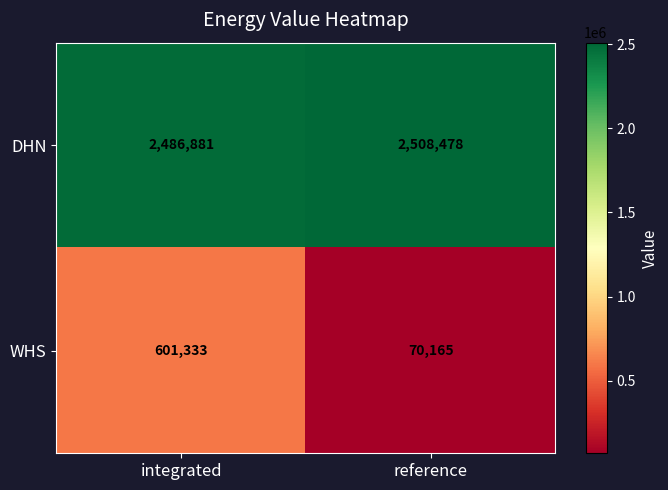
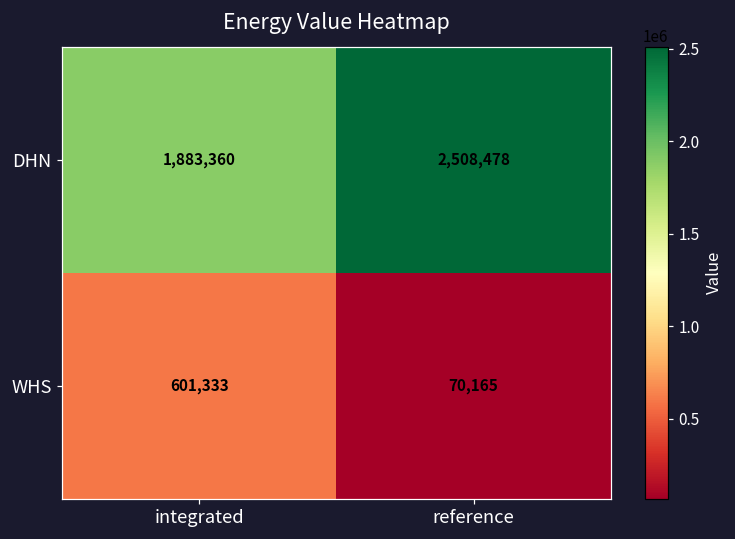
  {
    "DHN": {
-     "integrated": "2,486,881",
+     "integrated": "1,883,360",
      "reference": "2,508,478"
    },
    "WHS": {
      "integrated": "601,333",
      "reference": "70,165"
    }
  }
